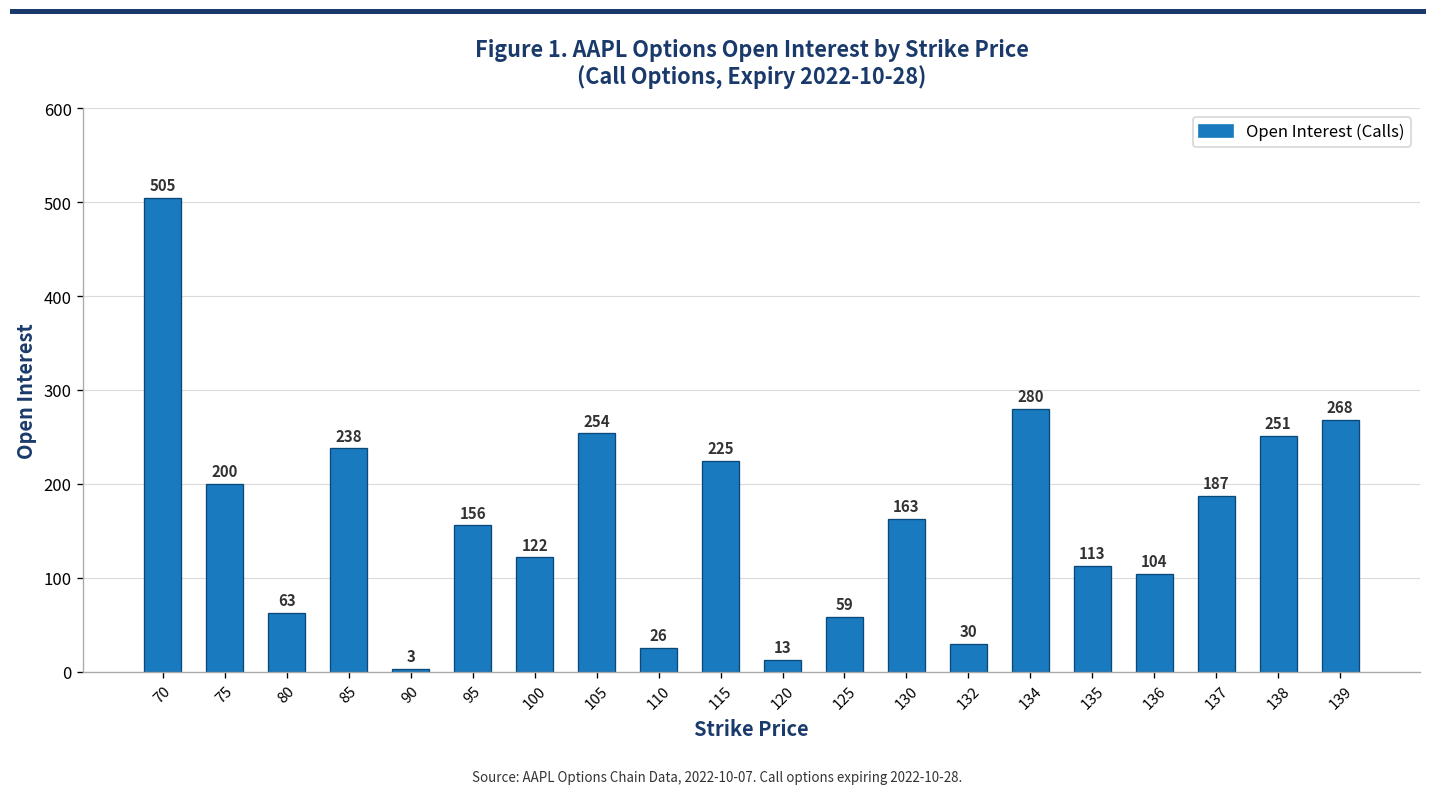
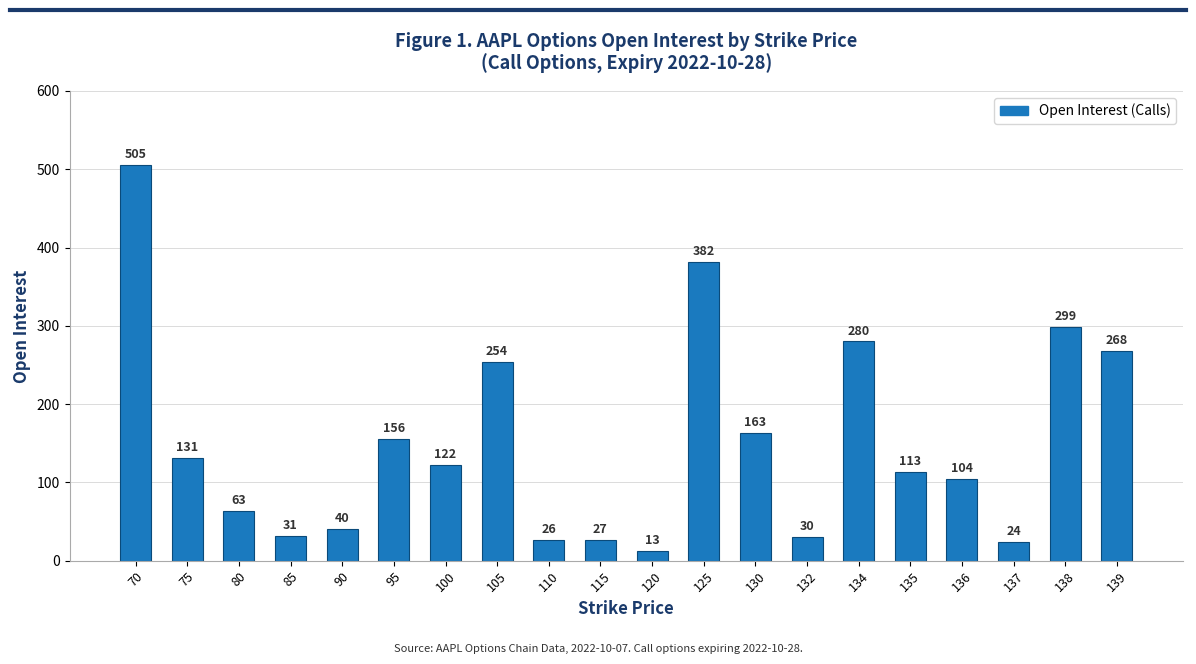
  {
    "70": 505,
-   "75": 200,
+   "75": 131,
    "80": 63,
-   "85": 238,
-   "90": 3,
+   "85": 31,
+   "90": 40,
    "95": 156,
    "100": 122,
    "105": 254,
    "110": 26,
-   "115": 225,
+   "115": 27,
    "120": 13,
-   "125": 59,
+   "125": 382,
    "130": 163,
    "132": 30,
    "134": 280,
    "135": 113,
    "136": 104,
-   "137": 187,
-   "138": 251,
+   "137": 24,
+   "138": 299,
    "139": 268
  }
